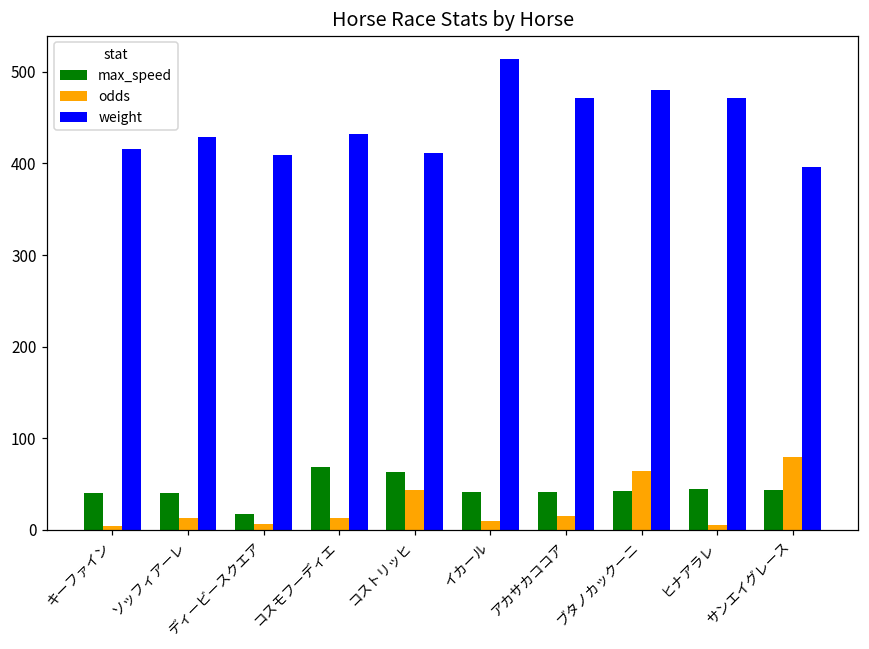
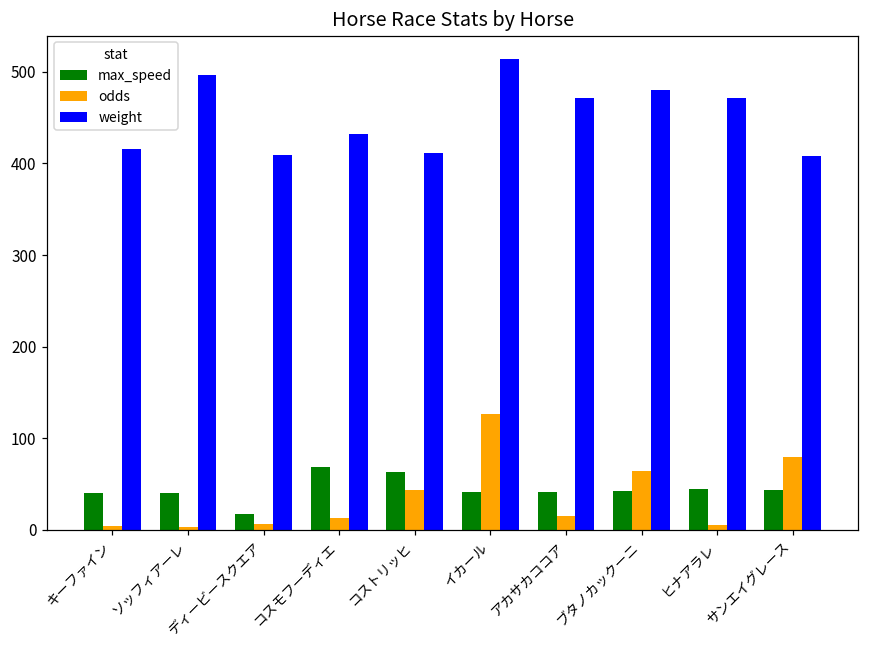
  {
    "max_speed": {
      "キーファイン": 40,
      "ソッフィアーレ": 40,
      "ディービースクエア": 20,
      "コスモフーディエ": 70,
      "コストリッヒ": 60,
      "イカール": 40,
      "アカサカココア": 40,
      "ブタノカックーニ": 40,
      "ヒナアラレ": 40,
      "サンエイグレース": 40
    },
    "odds": {
      "キーファイン": 0,
-     "ソッフィアーレ": 10,
+     "ソッフィアーレ": 0,
      "ディービースクエア": 10,
      "コスモフーディエ": 10,
      "コストリッヒ": 40,
-     "イカール": 10,
+     "イカール": 130,
      "アカサカココア": 10,
      "ブタノカックーニ": 60,
      "ヒナアラレ": 10,
      "サンエイグレース": 80
    },
    "weight": {
      "キーファイン": 420,
-     "ソッフィアーレ": 430,
+     "ソッフィアーレ": 500,
      "ディービースクエア": 410,
      "コスモフーディエ": 430,
      "コストリッヒ": 410,
      "イカール": 510,
      "アカサカココア": 470,
      "ブタノカックーニ": 480,
      "ヒナアラレ": 470,
-     "サンエイグレース": 400
+     "サンエイグレース": 410
    }
  }
